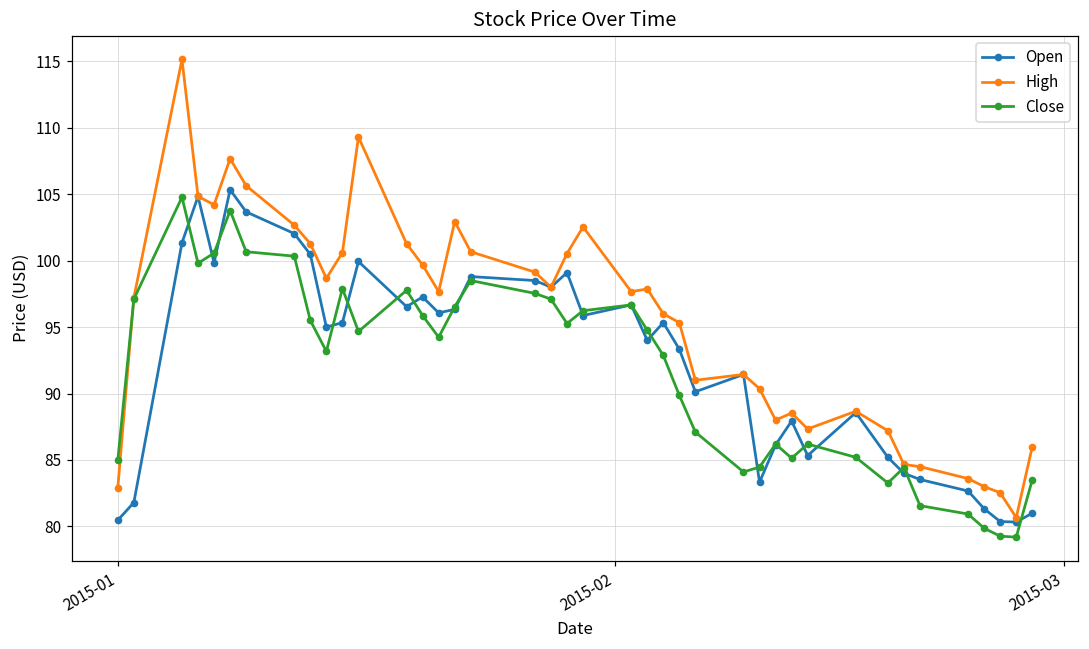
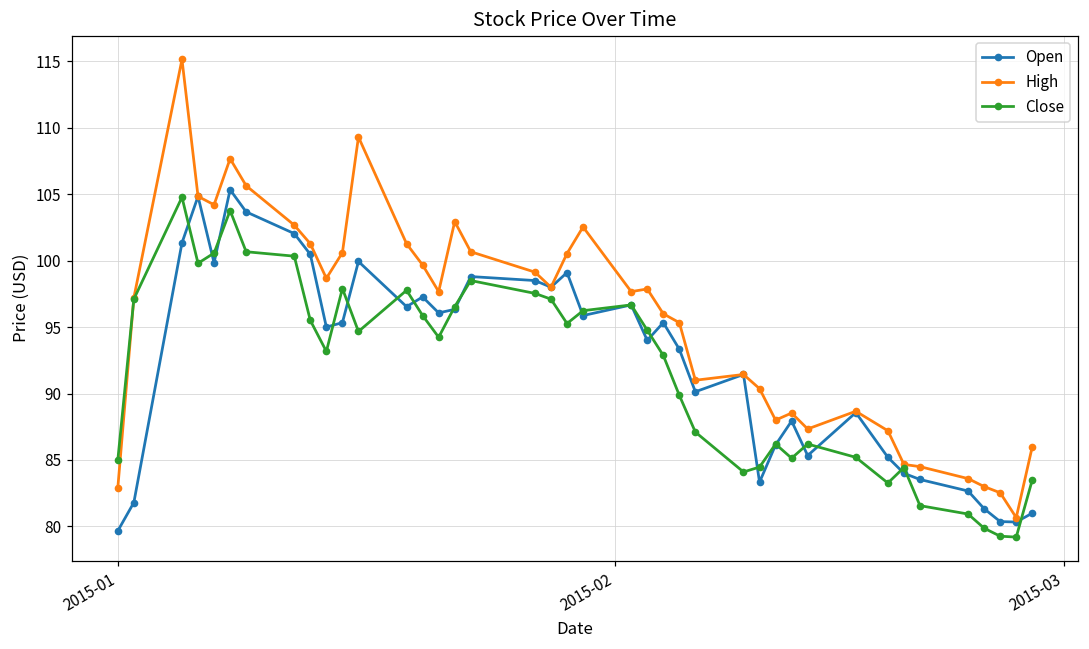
  {
    "Open": {
-     "2015-01": 80.5
+     "2015-01": 79.7
    },
    "High": {
      "2015-01": 82.9
    },
    "Close": {
      "2015-01": 85.0
    }
  }
